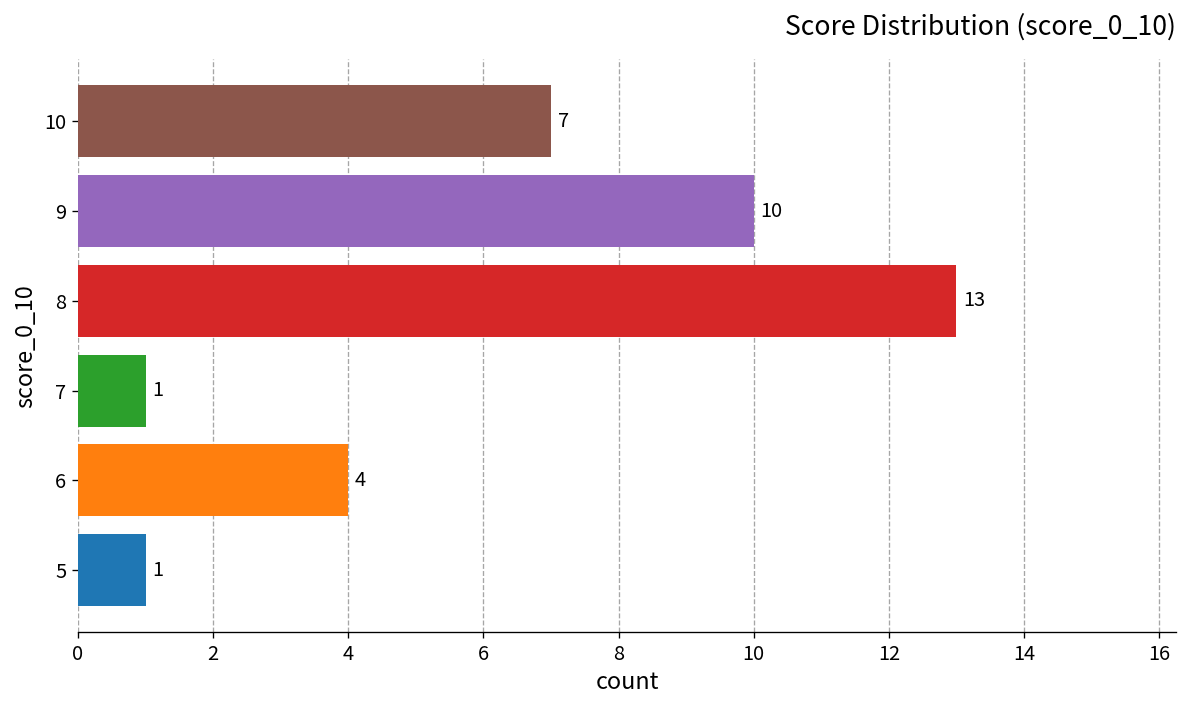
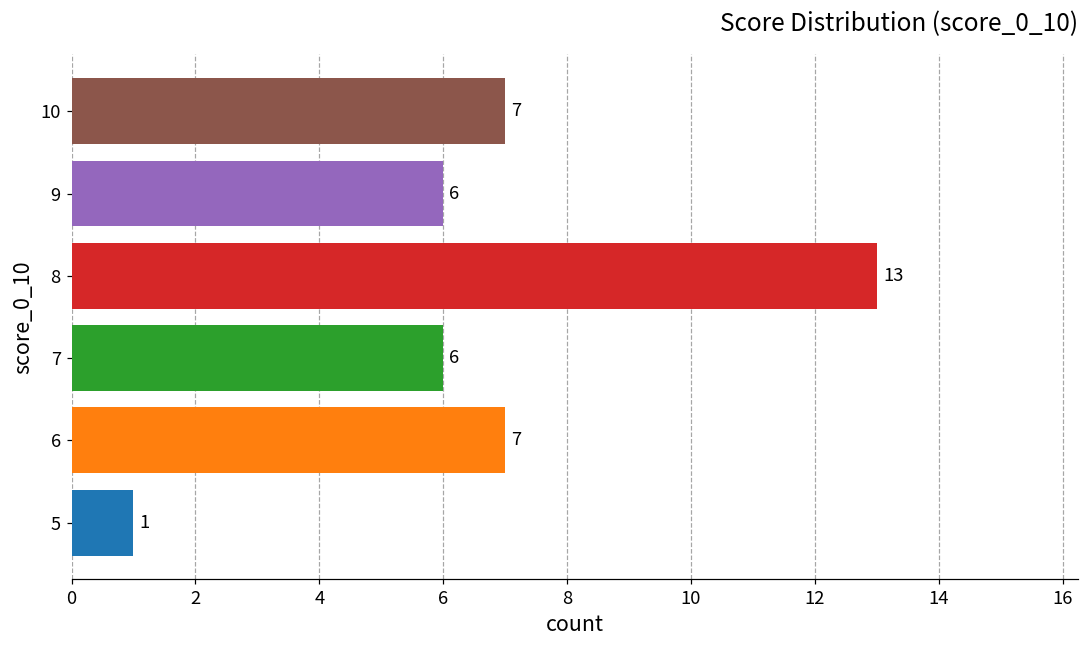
  {
    "10": 7,
-   "9": 10,
+   "9": 6,
    "8": 13,
-   "7": 1,
-   "6": 4,
+   "7": 6,
+   "6": 7,
    "5": 1
  }
